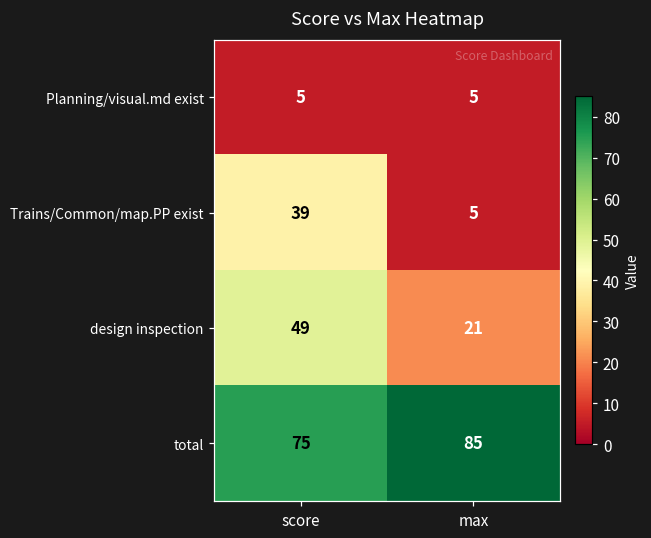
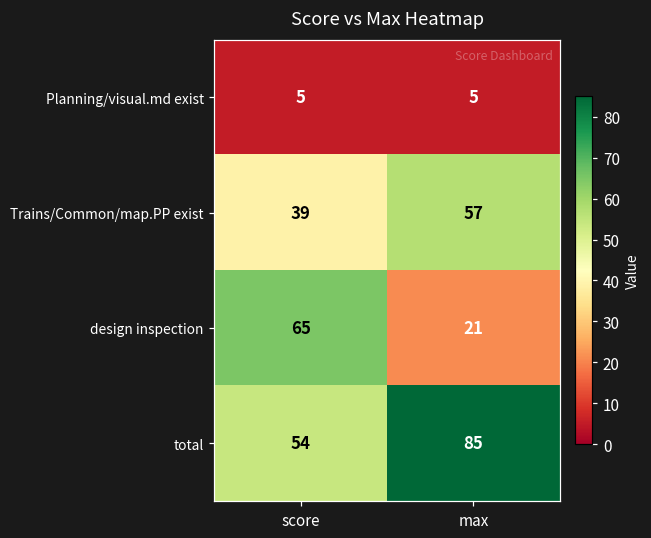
  {
    "Planning/visual.md exist": {
      "score": 5
    },
    "Trains/Common/map.PP exist": {
      "score": 39,
-     "max": 5
+     "max": 57
    },
    "design inspection": {
-     "score": 49,
+     "score": 65,
      "max": 21
    },
    "total": {
-     "score": 75,
+     "score": 54,
      "max": 85
    }
  }
